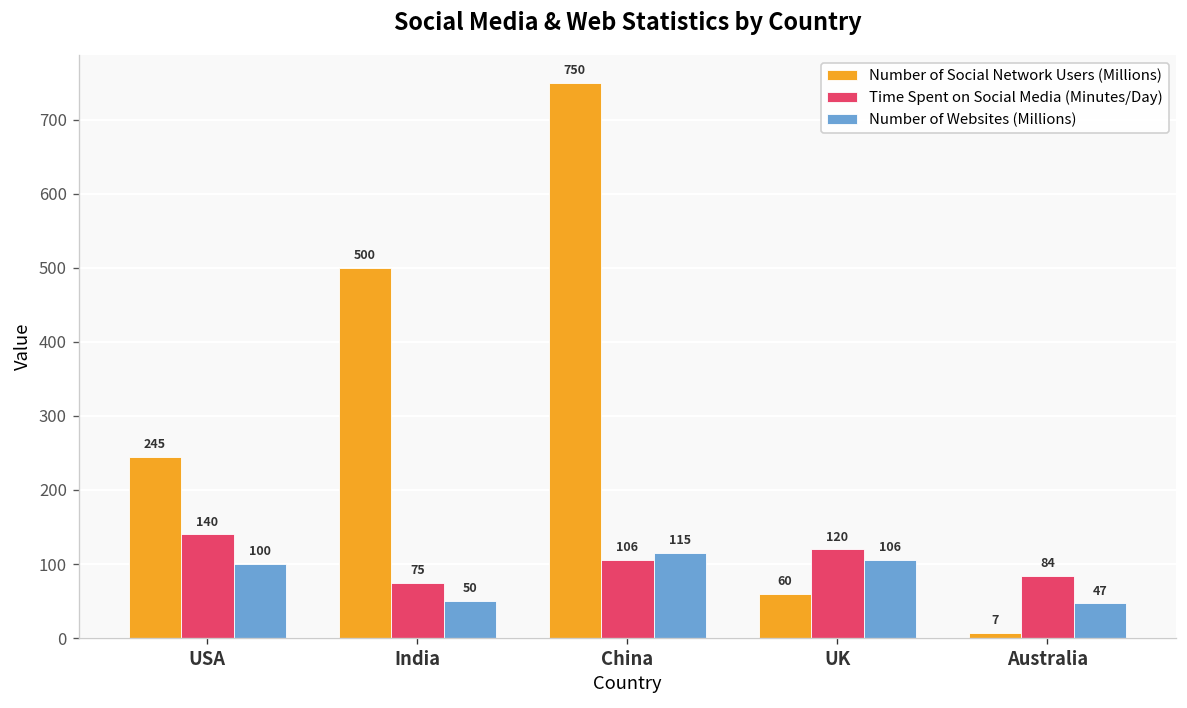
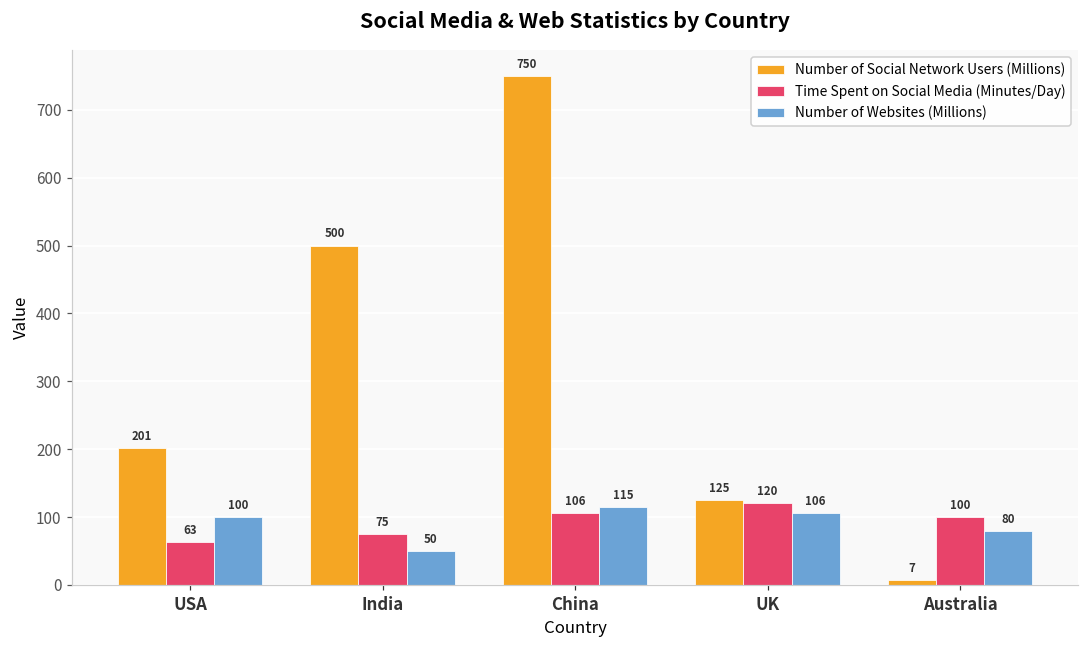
  {
    "Number of Social Network Users (Millions)": {
-     "USA": 245,
+     "USA": 201,
      "India": 500,
      "China": 750,
-     "UK": 60,
+     "UK": 125,
      "Australia": 7
    },
    "Time Spent on Social Media (Minutes/Day)": {
-     "USA": 140,
+     "USA": 63,
      "India": 75,
      "China": 106,
      "UK": 120,
-     "Australia": 84
+     "Australia": 100
    },
    "Number of Websites (Millions)": {
      "USA": 100,
      "India": 50,
      "China": 115,
      "UK": 106,
-     "Australia": 47
+     "Australia": 80
    }
  }
